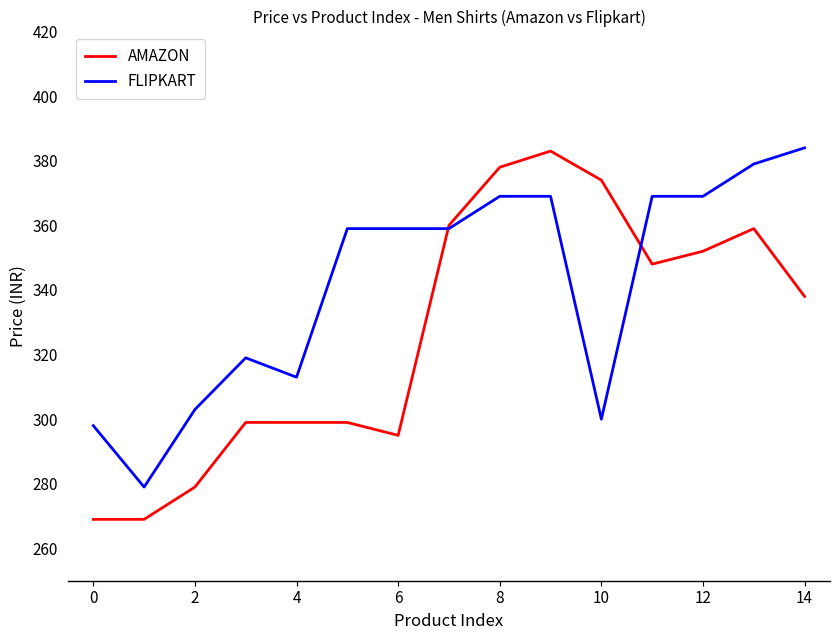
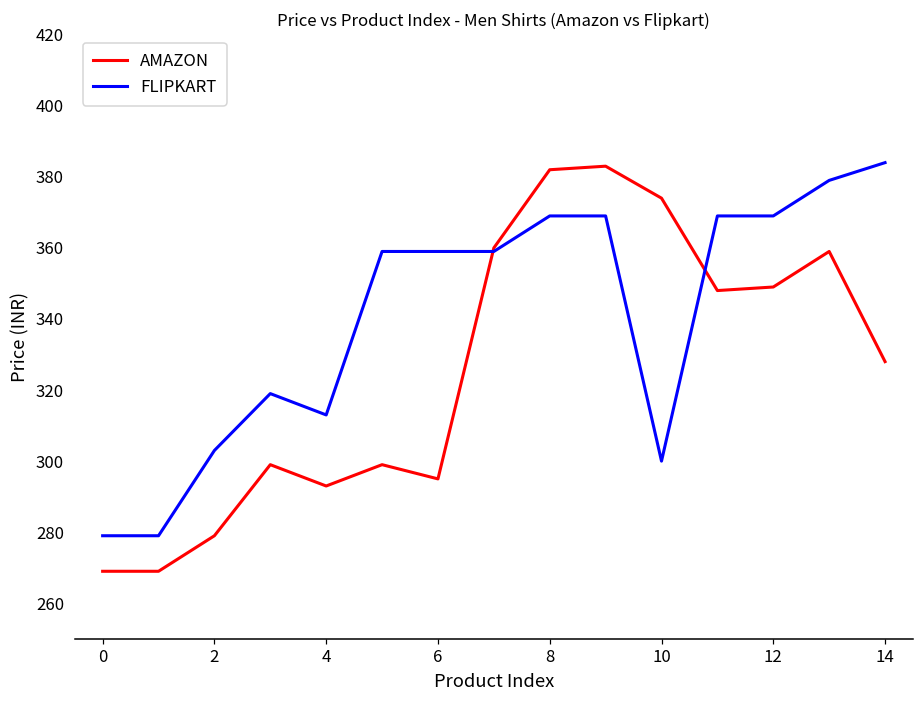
  {
    "AMAZON": {
      "0": 269,
      "2": 279,
-     "4": 299,
+     "4": 293,
      "6": 295,
-     "8": 378,
+     "8": 382,
      "10": 374,
-     "12": 352,
-     "14": 338
+     "12": 349,
+     "14": 328
    },
    "FLIPKART": {
-     "0": 298,
+     "0": 279,
      "2": 303,
      "4": 313,
      "6": 359,
      "8": 369,
      "10": 300,
      "12": 369,
      "14": 384
    }
  }
